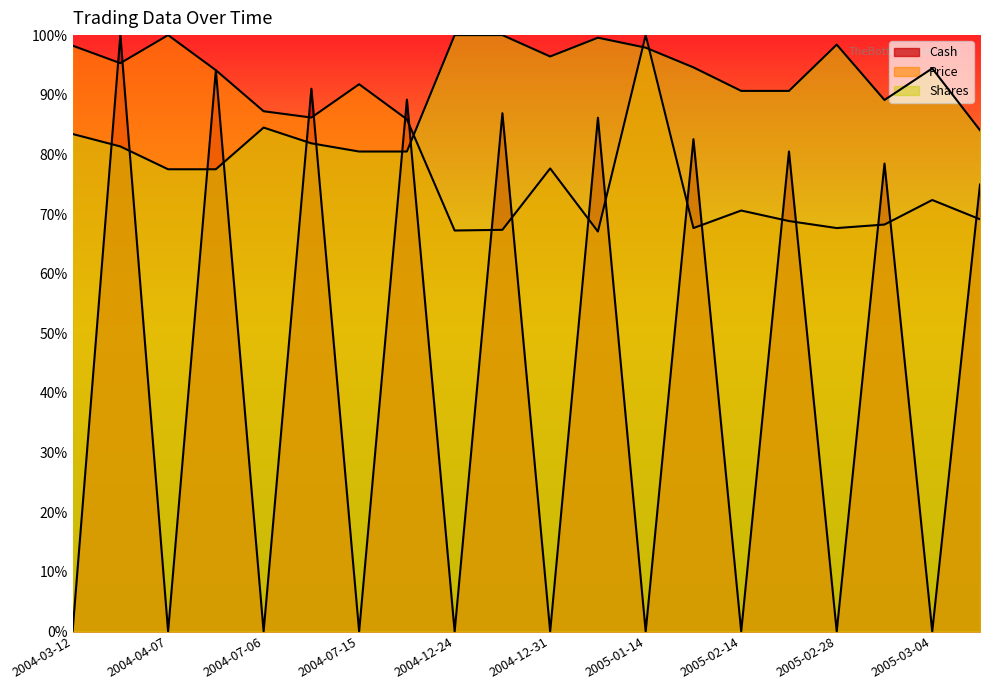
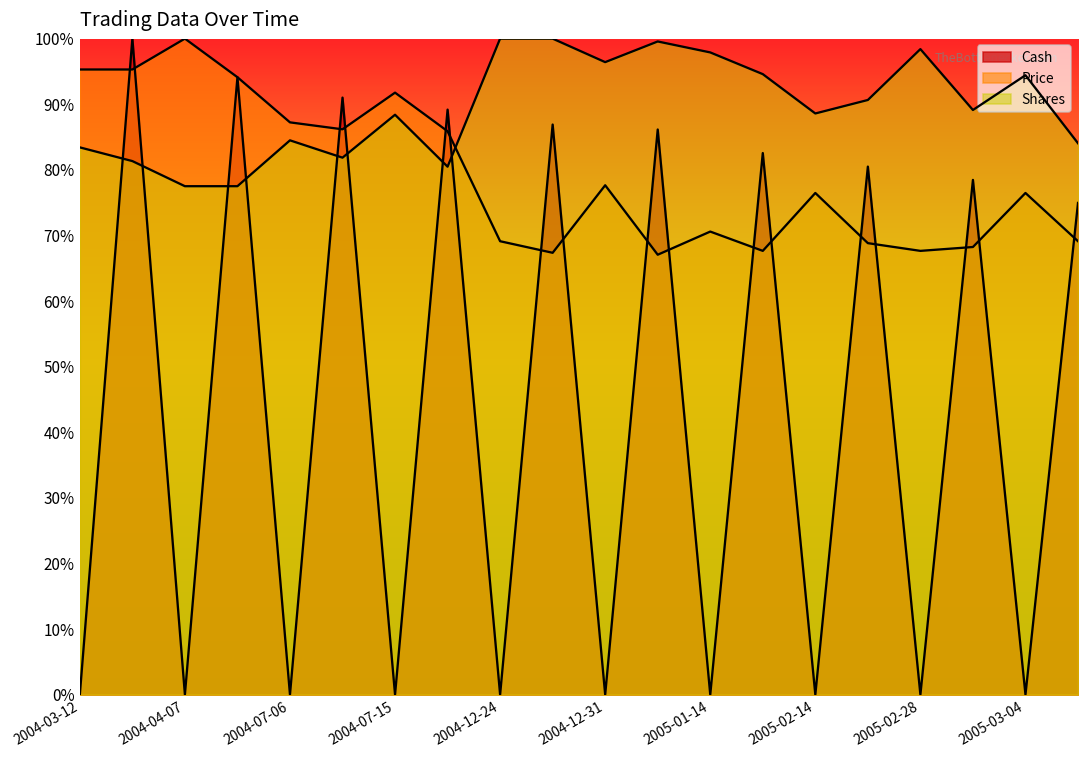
  {
    "Cash": {
      "2004-03-12": "0%",
      "2004-04-07": "0%",
      "2004-07-06": "0%",
      "2004-07-15": "0%",
      "2004-12-24": "0%",
      "2004-12-31": "0%",
      "2005-01-14": "0%",
      "2005-02-14": "0%",
      "2005-02-28": "0%",
      "2005-03-04": "0%"
    },
    "Price": {
-     "2004-03-12": "98%",
+     "2004-03-12": "95%",
      "2004-04-07": "100%",
      "2004-07-06": "87%",
      "2004-07-15": "92%",
-     "2004-12-24": "67%",
+     "2004-12-24": "69%",
      "2004-12-31": "78%",
-     "2005-01-14": "100%",
-     "2005-02-14": "71%",
+     "2005-01-14": "71%",
+     "2005-02-14": "76%",
      "2005-02-28": "68%",
-     "2005-03-04": "72%"
+     "2005-03-04": "76%"
    },
    "Shares": {
      "2004-03-12": "83%",
      "2004-04-07": "78%",
      "2004-07-06": "84%",
-     "2004-07-15": "80%",
+     "2004-07-15": "88%",
      "2004-12-24": "100%",
      "2004-12-31": "96%",
      "2005-01-14": "98%",
-     "2005-02-14": "91%",
+     "2005-02-14": "89%",
      "2005-02-28": "98%"
    }
  }
